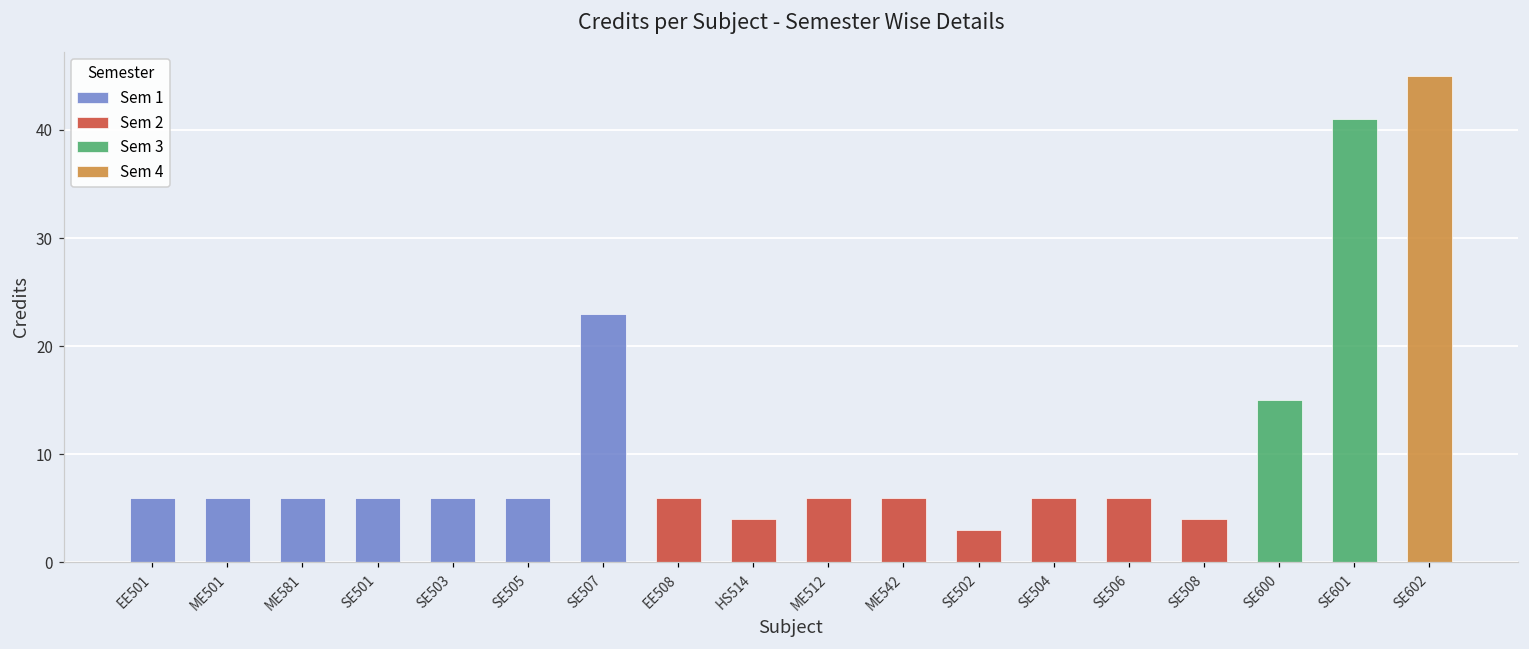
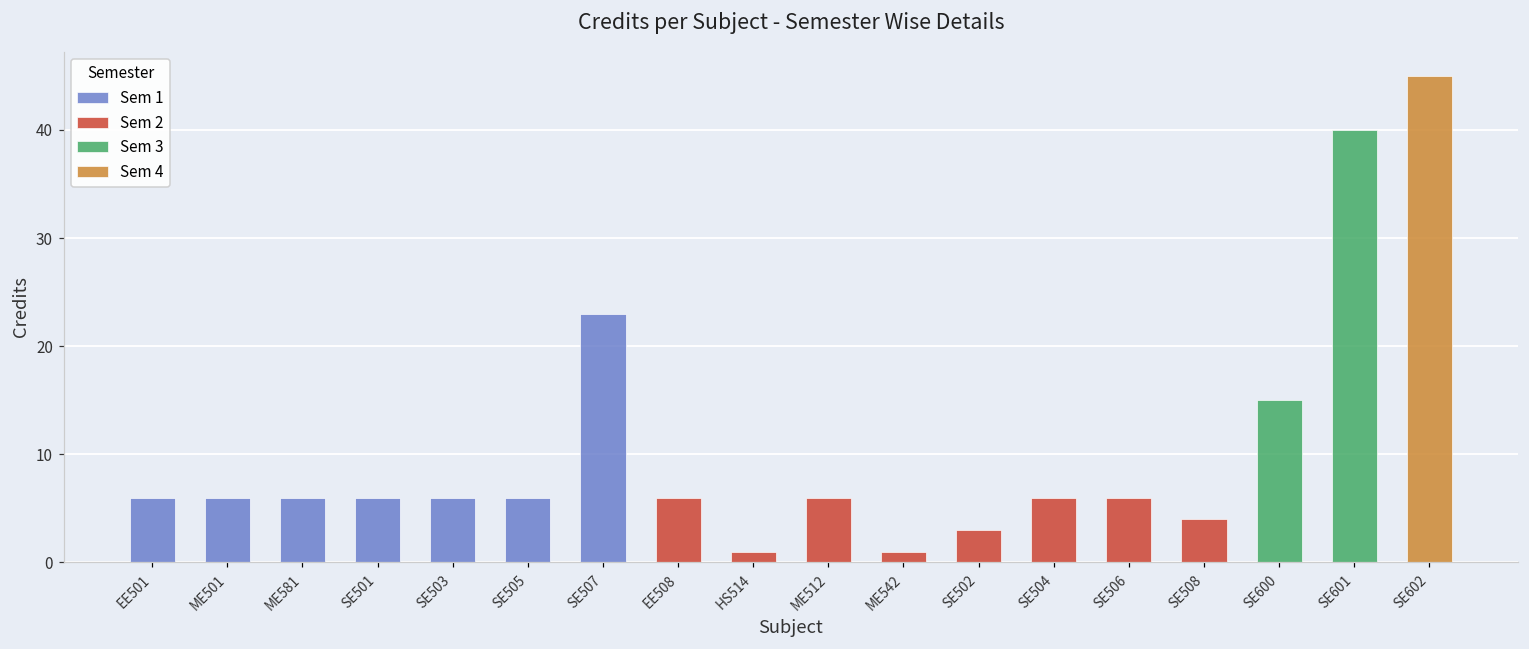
  {
    "EE501": 6,
    "ME501": 6,
    "ME581": 6,
    "SE501": 6,
    "SE503": 6,
    "SE505": 6,
    "SE507": 23,
    "EE508": 6,
-   "HS514": 4,
+   "HS514": 1,
    "ME512": 6,
-   "ME542": 6,
+   "ME542": 1,
    "SE502": 3,
    "SE504": 6,
    "SE506": 6,
    "SE508": 4,
    "SE600": 15,
-   "SE601": 41,
+   "SE601": 40,
    "SE602": 45
  }
